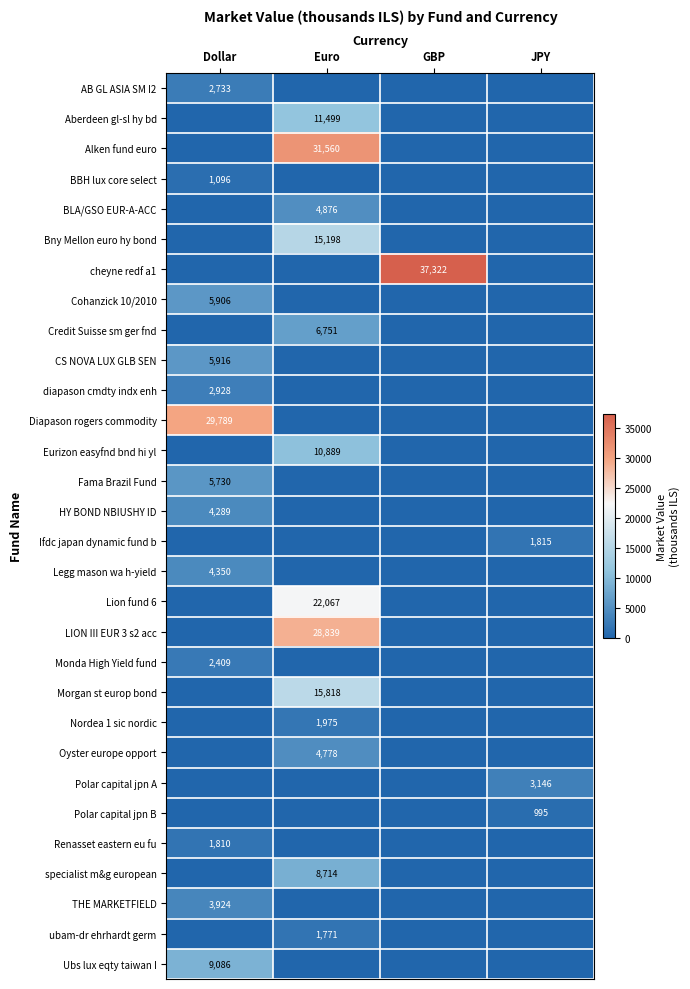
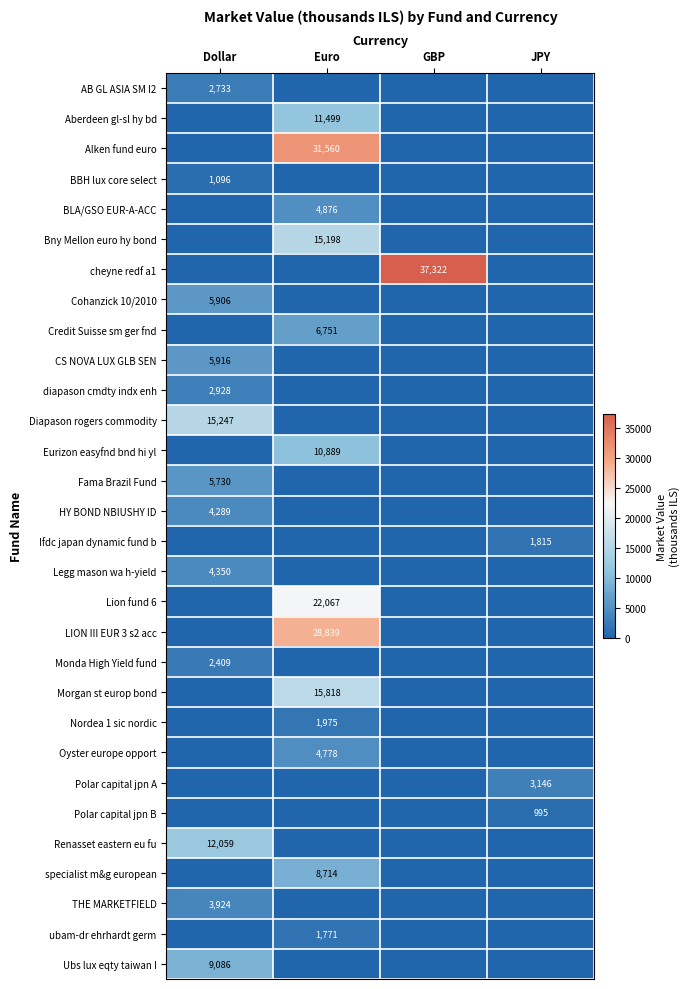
  {
    "AB GL ASIA SM I2": {
      "Dollar": "2,733"
    },
    "Aberdeen gl-sl hy bd": {
      "Euro": "11,499"
    },
    "Alken fund euro": {
      "Euro": "31,560"
    },
    "BBH lux core select": {
      "Dollar": "1,096"
    },
    "BLA/GSO EUR-A-ACC": {
      "Euro": "4,876"
    },
    "Bny Mellon euro hy bond": {
      "Euro": "15,198"
    },
    "cheyne redf a1": {
      "GBP": "37,322"
    },
    "Cohanzick 10/2010": {
      "Dollar": "5,906"
    },
    "Credit Suisse sm ger fnd": {
      "Euro": "6,751"
    },
    "CS NOVA LUX GLB SEN": {
      "Dollar": "5,916"
    },
    "diapason cmdty indx enh": {
      "Dollar": "2,928"
    },
    "Diapason rogers commodity": {
-     "Dollar": "29,789"
+     "Dollar": "15,247"
    },
    "Eurizon easyfnd bnd hi yl": {
      "Euro": "10,889"
    },
    "Fama Brazil Fund": {
      "Dollar": "5,730"
    },
    "HY BOND NBIUSHY ID": {
      "Dollar": "4,289"
    },
    "Ifdc japan dynamic fund b": {
      "JPY": "1,815"
    },
    "Legg mason wa h-yield": {
      "Dollar": "4,350"
    },
    "Lion fund 6": {
      "Euro": "22,067"
    },
    "LION III EUR 3 s2 acc": {
      "Euro": "28,839"
    },
    "Monda High Yield fund": {
      "Dollar": "2,409"
    },
    "Morgan st europ bond": {
      "Euro": "15,818"
    },
    "Nordea 1 sic nordic": {
      "Euro": "1,975"
    },
    "Oyster europe opport": {
      "Euro": "4,778"
    },
    "Polar capital jpn A": {
      "JPY": "3,146"
    },
    "Polar capital jpn B": {
      "JPY": "995"
    },
    "Renasset eastern eu fu": {
-     "Dollar": "1,810"
+     "Dollar": "12,059"
    },
    "specialist m&g european": {
      "Euro": "8,714"
    },
    "THE MARKETFIELD": {
      "Dollar": "3,924"
    },
    "ubam-dr ehrhardt germ": {
      "Euro": "1,771"
    },
    "Ubs lux eqty taiwan I": {
      "Dollar": "9,086"
    }
  }
